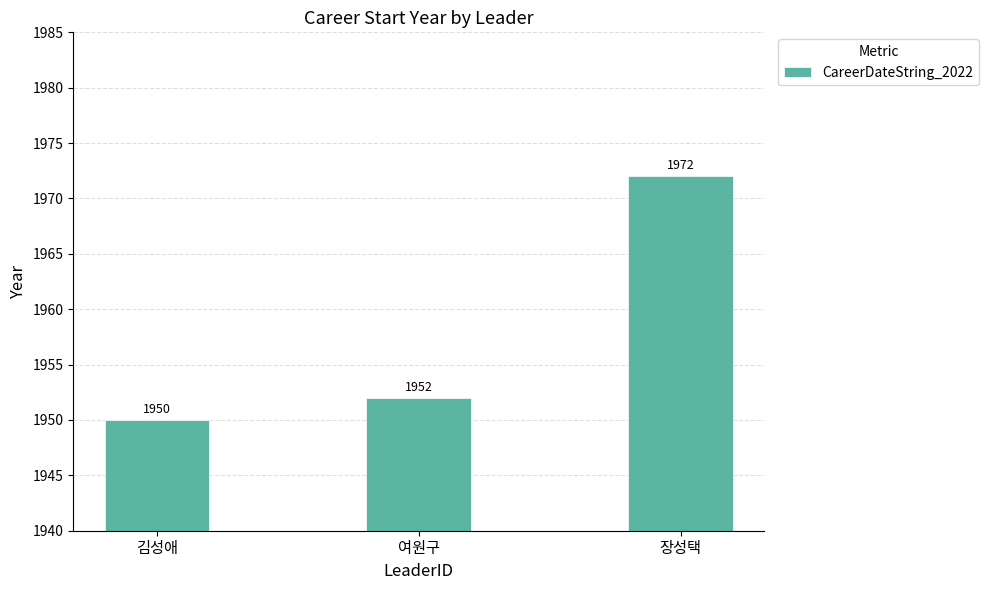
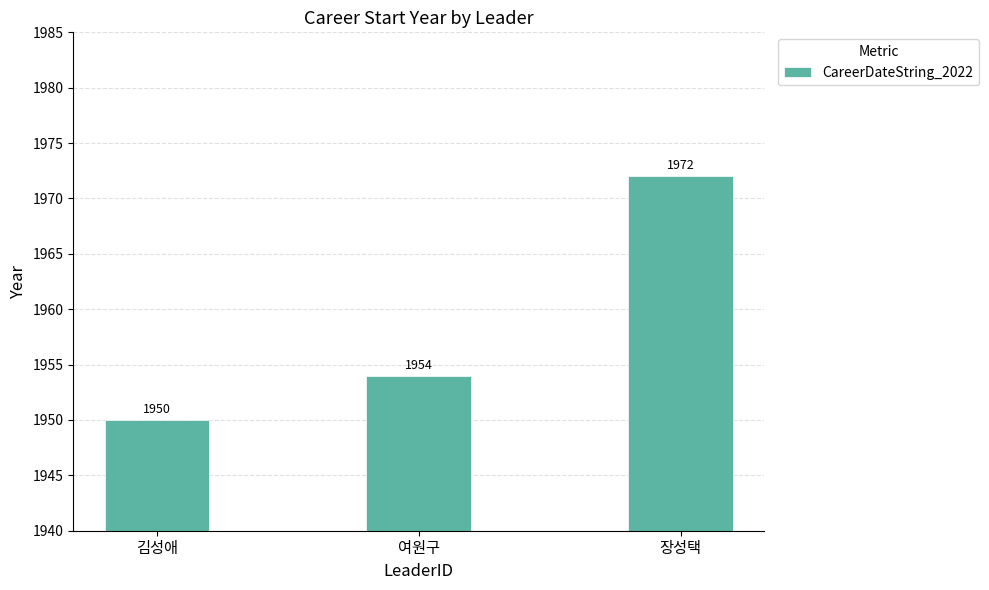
  {
    "김성애": 1950,
-   "여원구": 1952,
+   "여원구": 1954,
    "장성택": 1972
  }
